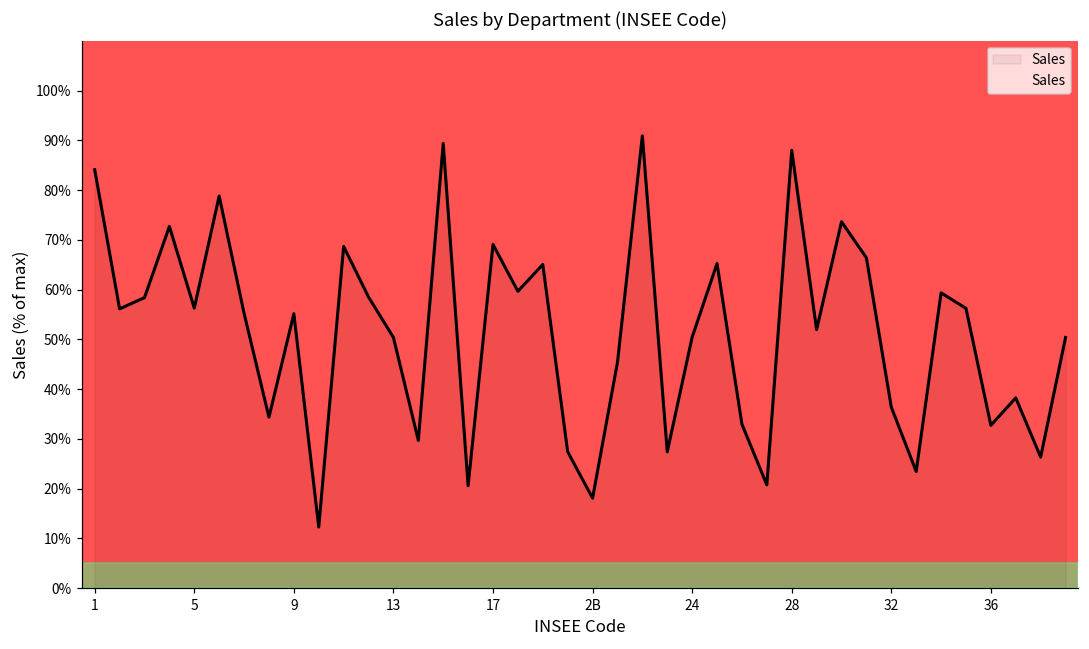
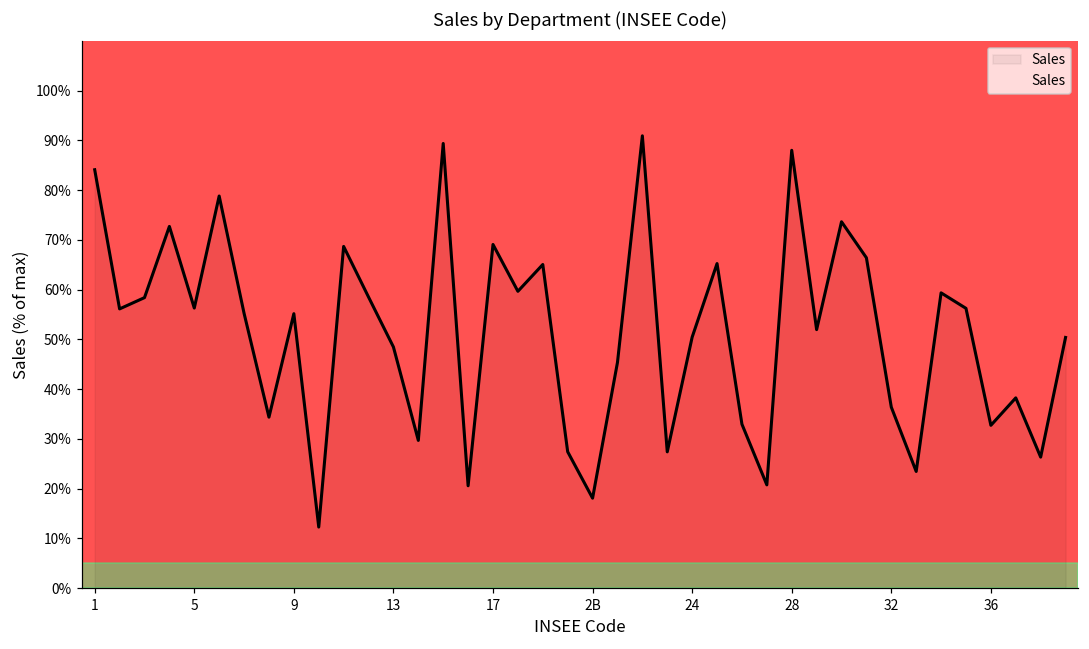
  {
    "1": "84%",
    "5": "56%",
    "9": "55%",
-   "13": "50%",
+   "13": "48%",
    "17": "69%",
    "2B": "18%",
    "24": "50%",
    "28": "88%",
    "32": "36%",
    "36": "33%"
  }
